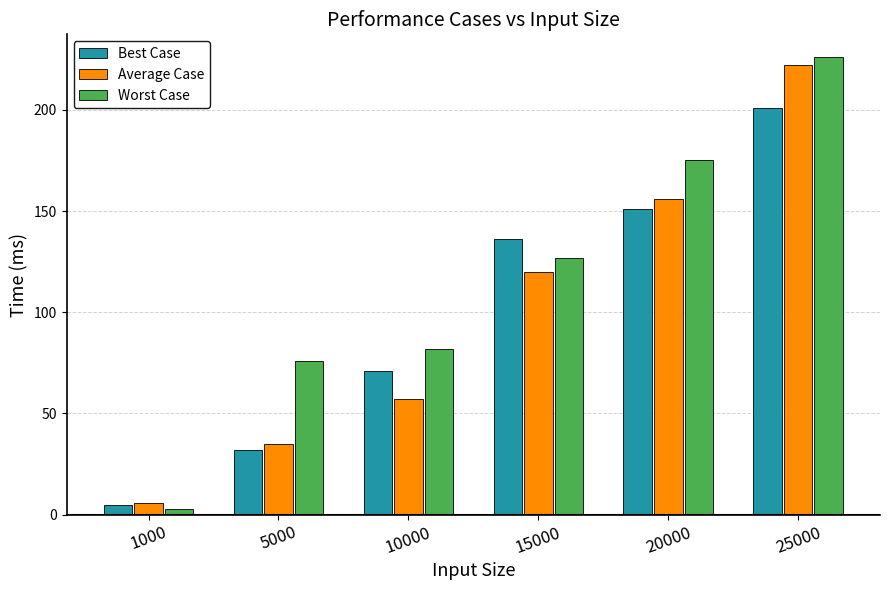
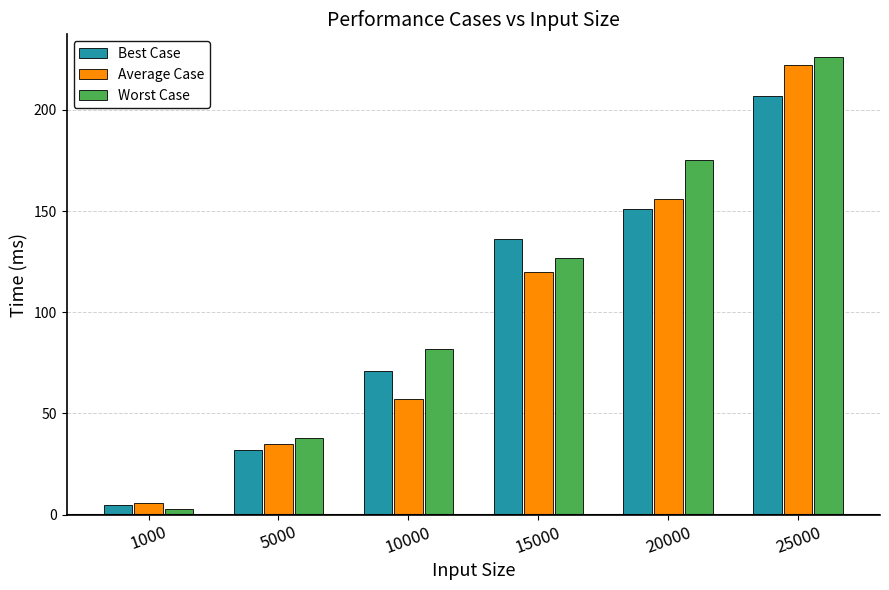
  {
    "Best Case": {
      "1000": 5,
      "5000": 32,
      "10000": 71,
      "15000": 136,
      "20000": 151,
-     "25000": 201
+     "25000": 207
    },
    "Average Case": {
      "1000": 6,
      "5000": 35,
      "10000": 57,
      "15000": 120,
      "20000": 156,
      "25000": 222
    },
    "Worst Case": {
      "1000": 3,
-     "5000": 76,
+     "5000": 38,
      "10000": 82,
      "15000": 127,
      "20000": 175,
      "25000": 226
    }
  }
